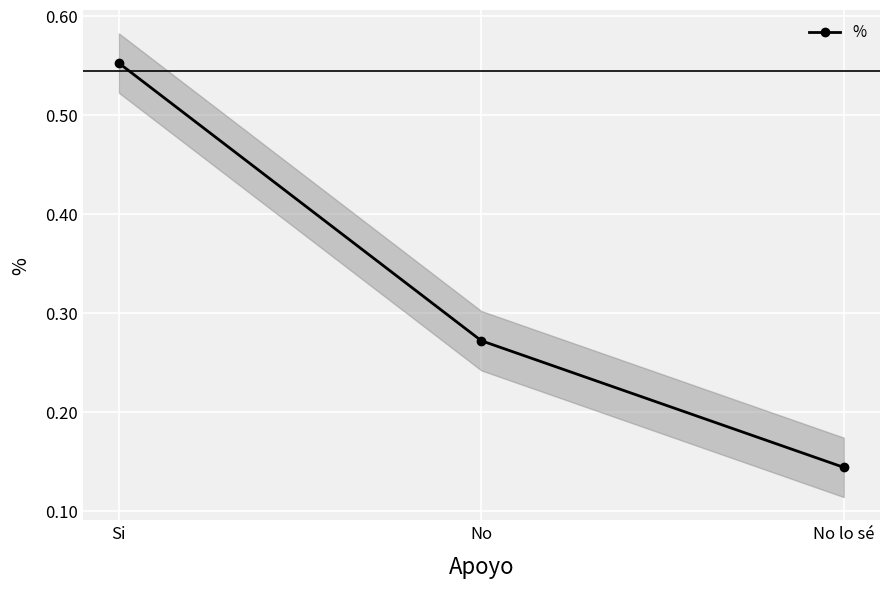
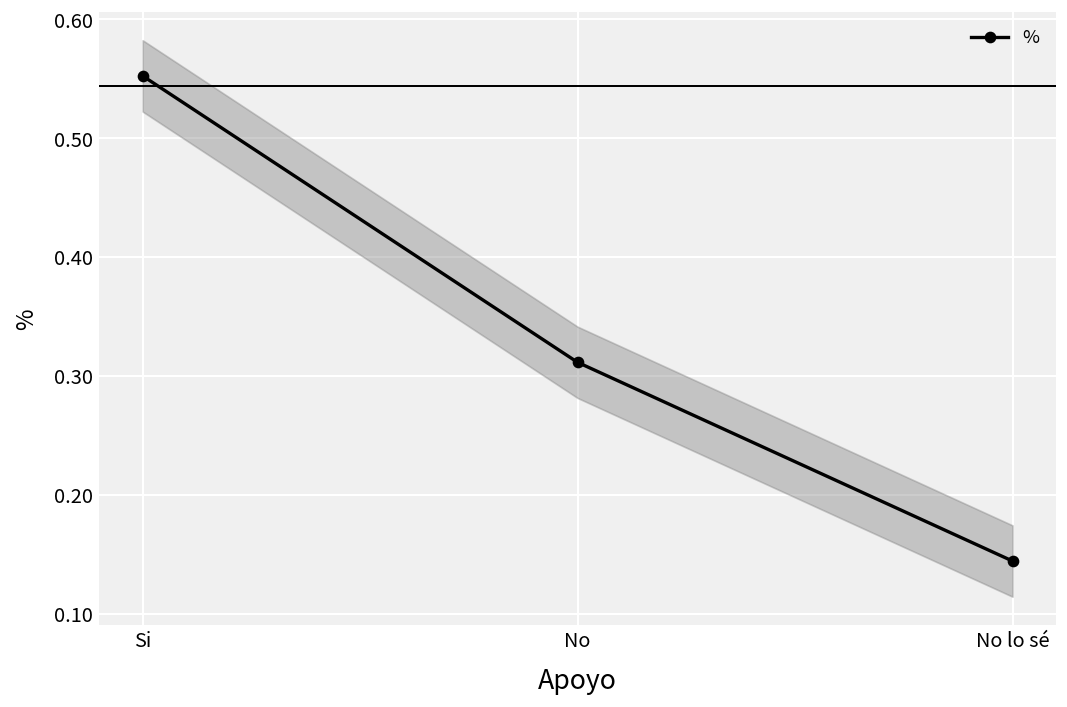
  {
    "%": {
      "Si": 0.55,
-     "No": 0.27,
+     "No": 0.31,
      "No lo sé": 0.14
    }
  }
